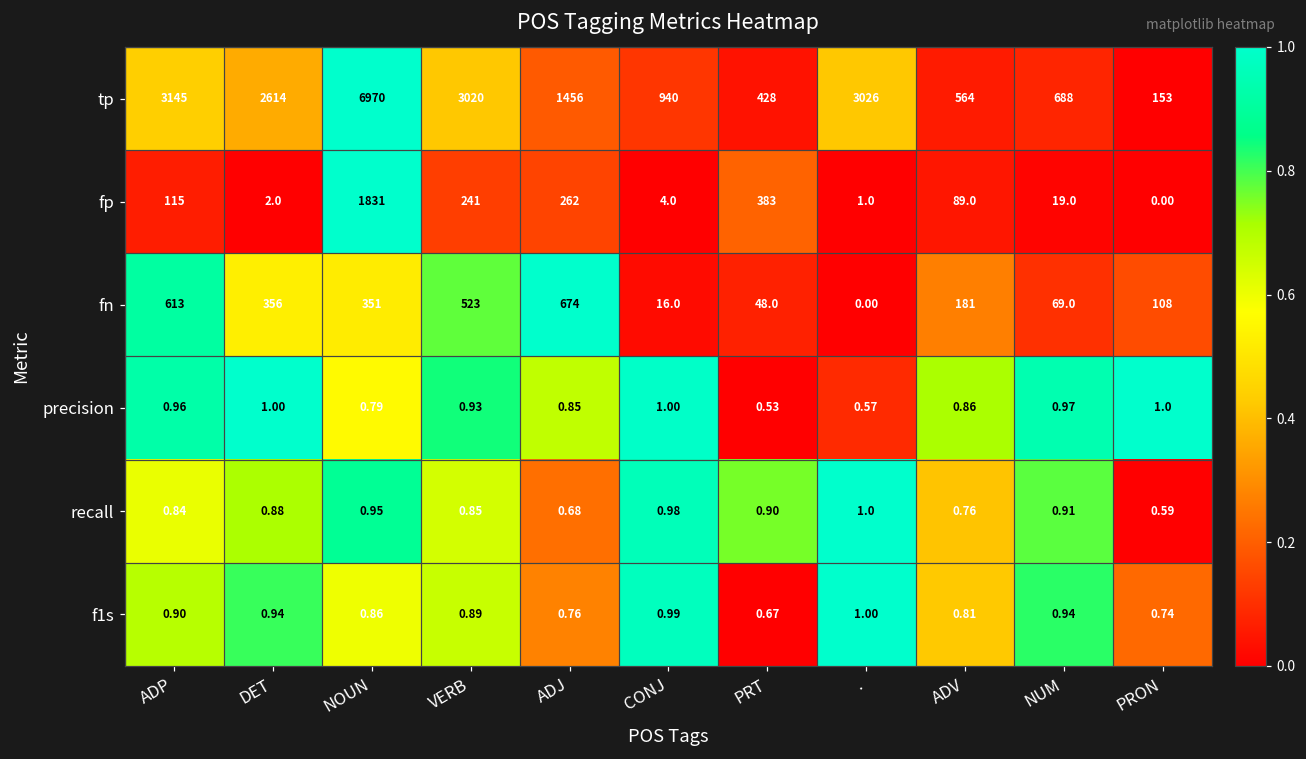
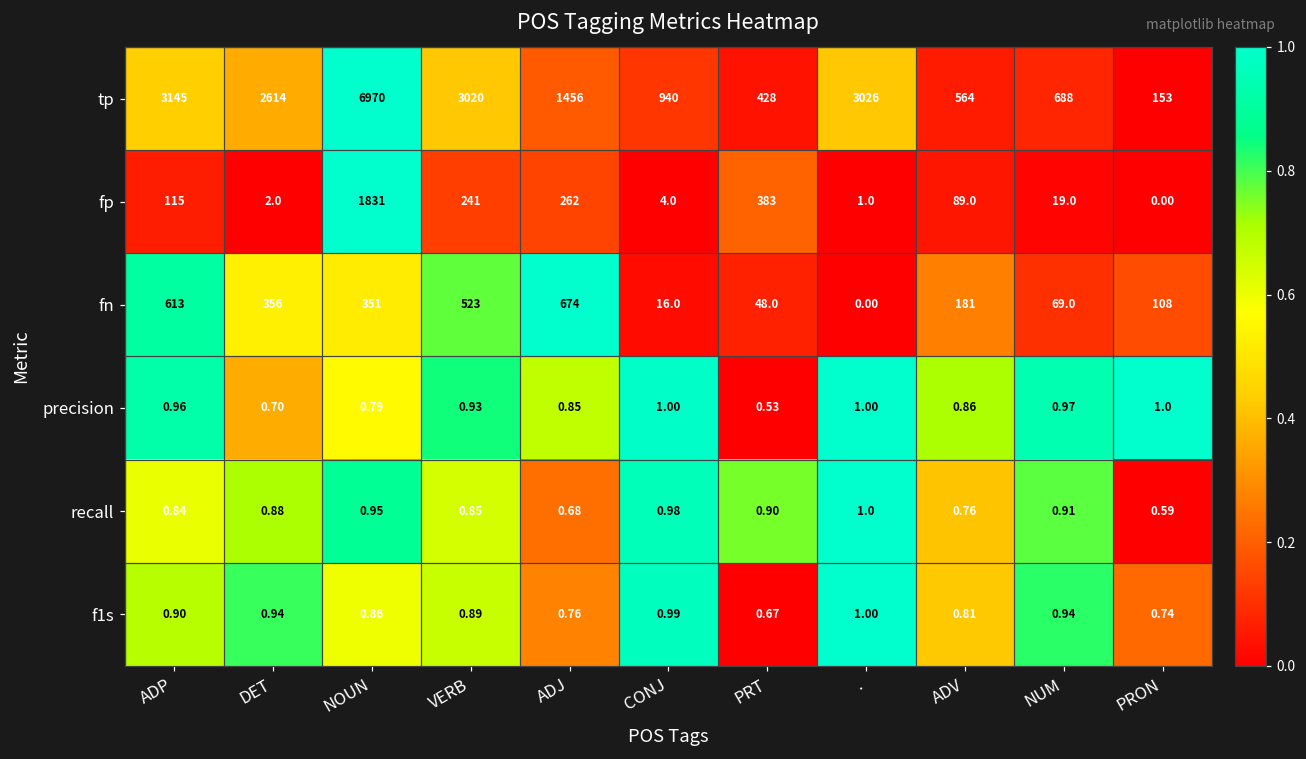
  {
    "tp": {
      "ADP": 3145,
      "DET": 2614,
      "NOUN": 6970,
      "VERB": 3020,
      "ADJ": 1456,
      "CONJ": 940,
      "PRT": 428,
      ".": 3026,
      "ADV": 564,
      "NUM": 688,
      "PRON": 153
    },
    "fp": {
      "ADP": 115,
      "DET": 2.0,
      "NOUN": 1831,
      "VERB": 241,
      "ADJ": 262,
      "CONJ": 4.0,
      "PRT": 383,
      ".": 1.0,
      "ADV": 89.0,
      "NUM": 19.0,
      "PRON": 0.00
    },
    "fn": {
      "ADP": 613,
      "DET": 356,
      "NOUN": 351,
      "VERB": 523,
      "ADJ": 674,
      "CONJ": 16.0,
      "PRT": 48.0,
      ".": 0.00,
      "ADV": 181,
      "NUM": 69.0,
      "PRON": 108
    },
    "precision": {
      "ADP": 0.96,
-     "DET": 1.00,
+     "DET": 0.70,
      "NOUN": 0.79,
      "VERB": 0.93,
      "ADJ": 0.85,
      "CONJ": 1.00,
      "PRT": 0.53,
-     ".": 0.57,
+     ".": 1.00,
      "ADV": 0.86,
      "NUM": 0.97,
      "PRON": 1.0
    },
    "recall": {
      "ADP": 0.84,
      "DET": 0.88,
      "NOUN": 0.95,
      "VERB": 0.85,
      "ADJ": 0.68,
      "CONJ": 0.98,
      "PRT": 0.90,
      ".": 1.0,
      "ADV": 0.76,
      "NUM": 0.91,
      "PRON": 0.59
    },
    "f1s": {
      "ADP": 0.90,
      "DET": 0.94,
      "NOUN": 0.86,
      "VERB": 0.89,
      "ADJ": 0.76,
      "CONJ": 0.99,
      "PRT": 0.67,
      ".": 1.00,
      "ADV": 0.81,
      "NUM": 0.94,
      "PRON": 0.74
    }
  }
